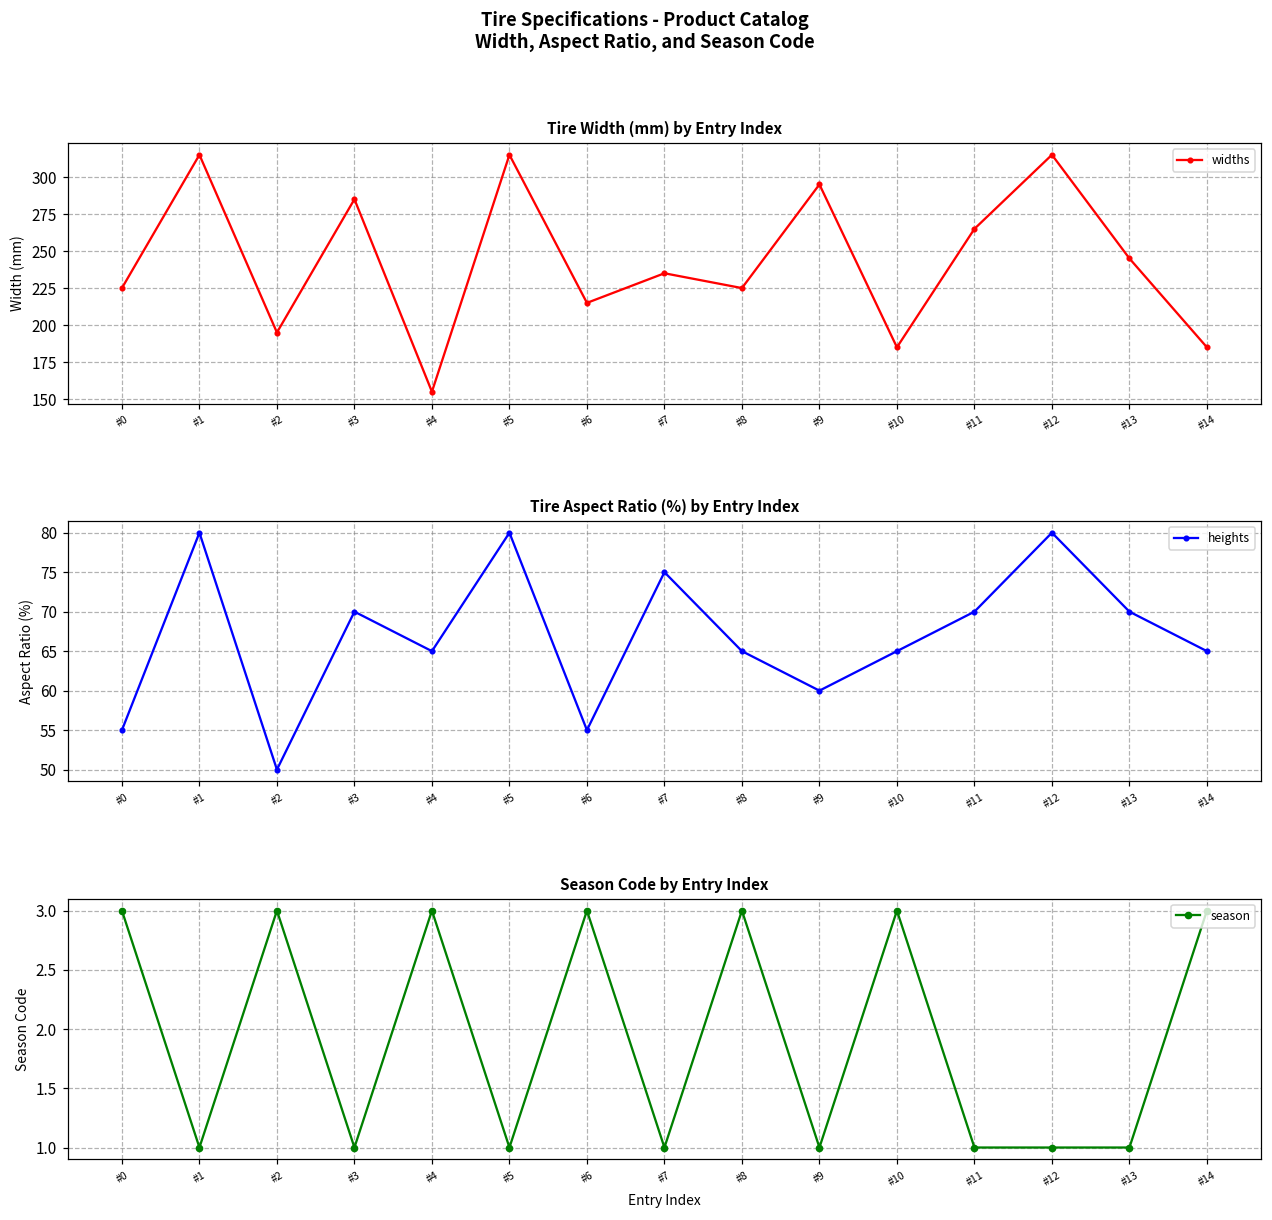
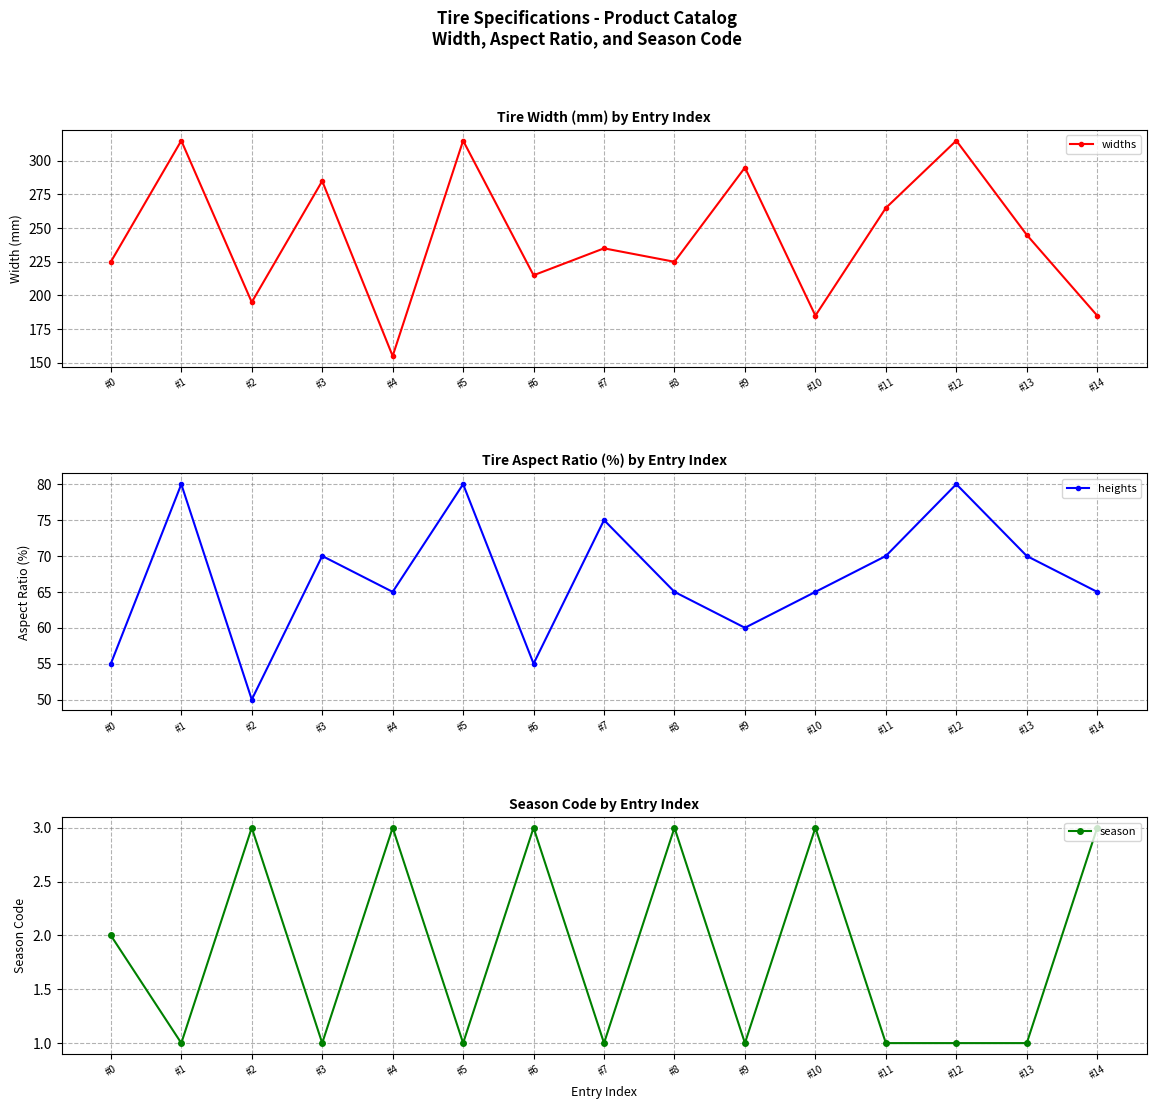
  {
    "Tire Width (mm) by Entry Index": {
      "#0": 225,
      "#1": 315,
      "#2": 195,
      "#3": 285,
      "#4": 155,
      "#5": 315,
      "#6": 215,
      "#7": 235,
      "#8": 225,
      "#9": 295,
      "#10": 185,
      "#11": 265,
      "#12": 315,
      "#13": 245,
      "#14": 185
    },
    "Tire Aspect Ratio (%) by Entry Index": {
      "#0": 55,
      "#1": 80,
      "#2": 50,
      "#3": 70,
      "#4": 65,
      "#5": 80,
      "#6": 55,
      "#7": 75,
      "#8": 65,
      "#9": 60,
      "#10": 65,
      "#11": 70,
      "#12": 80,
      "#13": 70,
      "#14": 65
    },
    "Season Code by Entry Index": {
-     "#0": 3,
+     "#0": 2,
      "#1": 1,
      "#2": 3,
      "#3": 1,
      "#4": 3,
      "#5": 1,
      "#6": 3,
      "#7": 1,
      "#8": 3,
      "#9": 1,
      "#10": 3,
      "#11": 1,
      "#12": 1,
      "#13": 1
    }
  }
